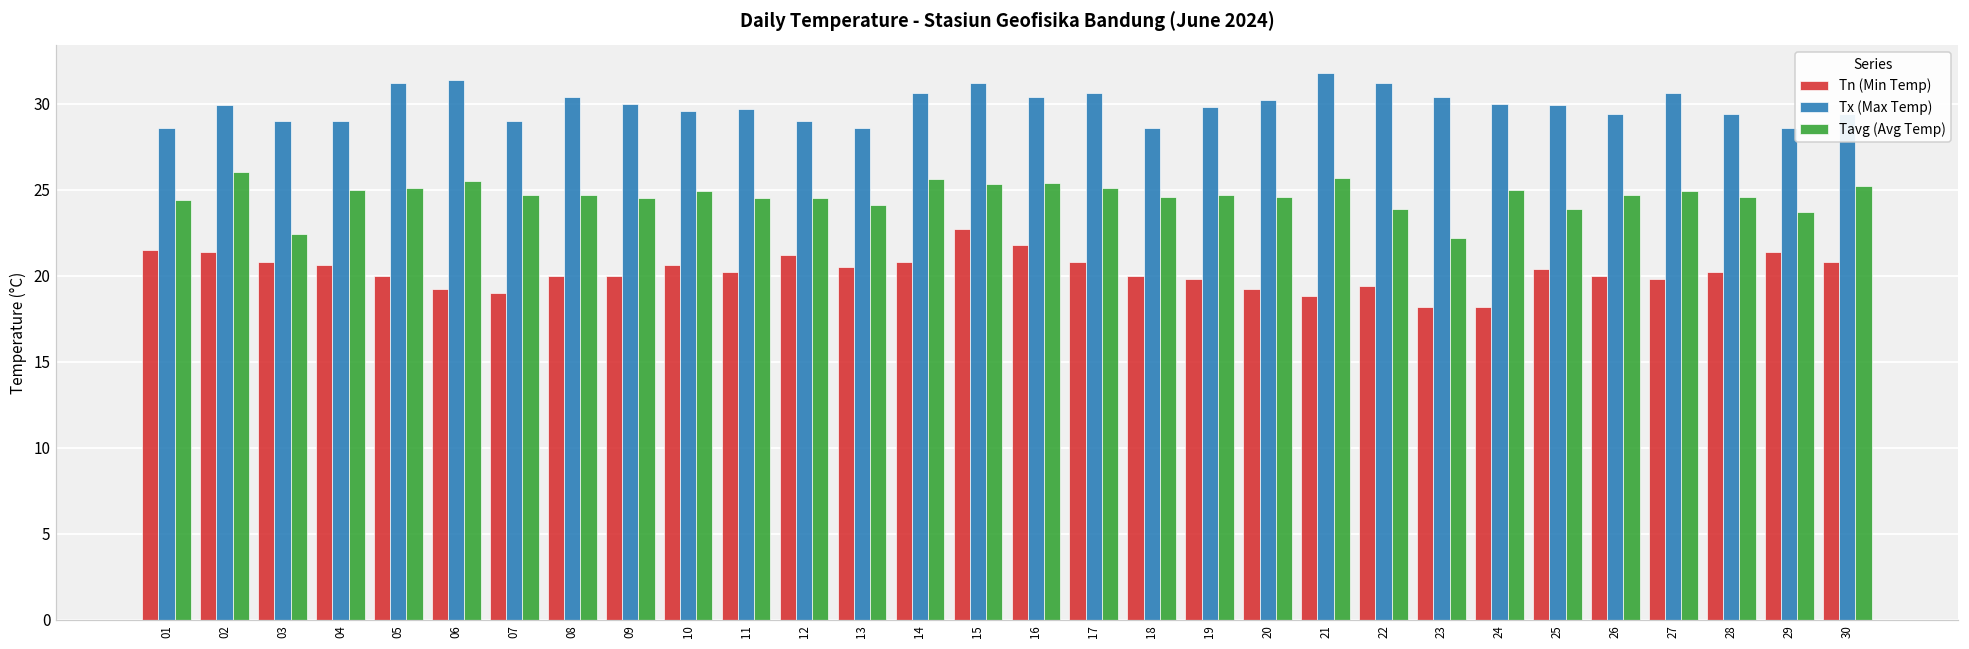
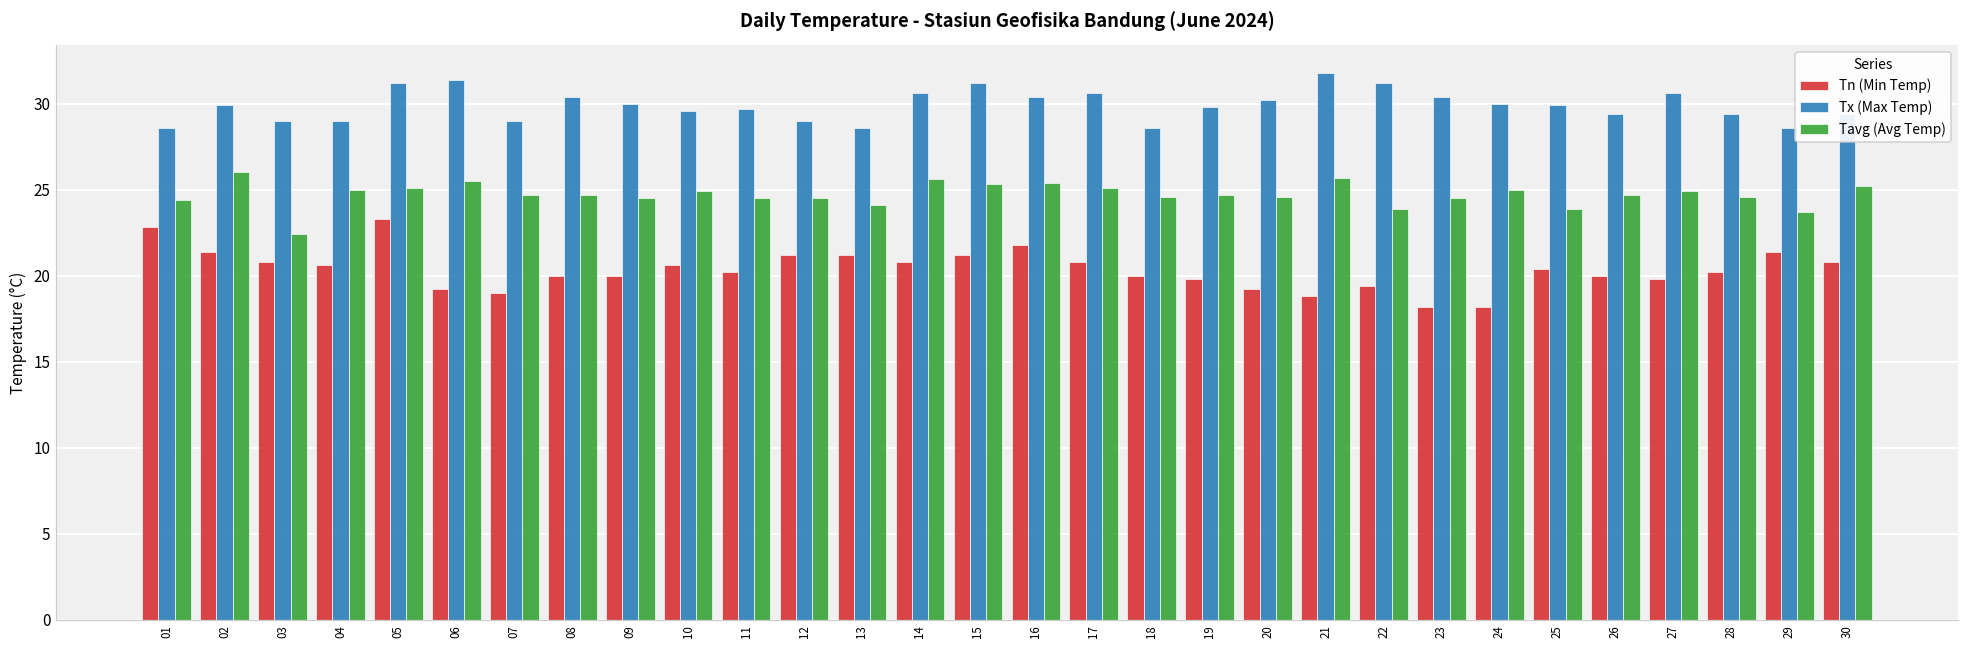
  {
    "Tn (Min Temp)": {
-     "01": 21.5,
+     "01": 22.8,
      "02": 21.4,
      "03": 20.8,
      "04": 20.6,
-     "05": 20.0,
+     "05": 23.3,
      "06": 19.2,
      "07": 19.0,
      "08": 20.0,
      "09": 20.0,
      "10": 20.6,
      "11": 20.2,
      "12": 21.2,
-     "13": 20.5,
+     "13": 21.2,
      "14": 20.8,
-     "15": 22.7,
+     "15": 21.2,
      "16": 21.8,
      "17": 20.8,
      "18": 20.0,
      "19": 19.8,
      "20": 19.2,
      "21": 18.8,
      "22": 19.4,
      "23": 18.2,
      "24": 18.2,
      "25": 20.4,
      "26": 20.0,
      "27": 19.8,
      "28": 20.2,
      "29": 21.4,
      "30": 20.8
    },
    "Tx (Max Temp)": {
      "01": 28.6,
      "02": 29.9,
      "03": 29.0,
      "04": 29.0,
      "05": 31.2,
      "06": 31.4,
      "07": 29.0,
      "08": 30.4,
      "09": 30.0,
      "10": 29.6,
      "11": 29.7,
      "12": 29.0,
      "13": 28.6,
      "14": 30.6,
      "15": 31.2,
      "16": 30.4,
      "17": 30.6,
      "18": 28.6,
      "19": 29.8,
      "20": 30.2,
      "21": 31.8,
      "22": 31.2,
      "23": 30.4,
      "24": 30.0,
      "25": 29.9,
      "26": 29.4,
      "27": 30.6,
      "28": 29.4,
      "29": 28.6
    },
    "Tavg (Avg Temp)": {
      "01": 24.4,
      "02": 26.0,
      "03": 22.4,
      "04": 25.0,
      "05": 25.1,
      "06": 25.5,
      "07": 24.7,
      "08": 24.7,
      "09": 24.5,
      "10": 24.9,
      "11": 24.5,
      "12": 24.5,
      "13": 24.1,
      "14": 25.6,
      "15": 25.3,
      "16": 25.4,
      "17": 25.1,
      "18": 24.6,
      "19": 24.7,
      "20": 24.6,
      "21": 25.7,
      "22": 23.9,
-     "23": 22.2,
+     "23": 24.5,
      "24": 25.0,
      "25": 23.9,
      "26": 24.7,
      "27": 24.9,
      "28": 24.6,
      "29": 23.7,
      "30": 25.2
    }
  }
